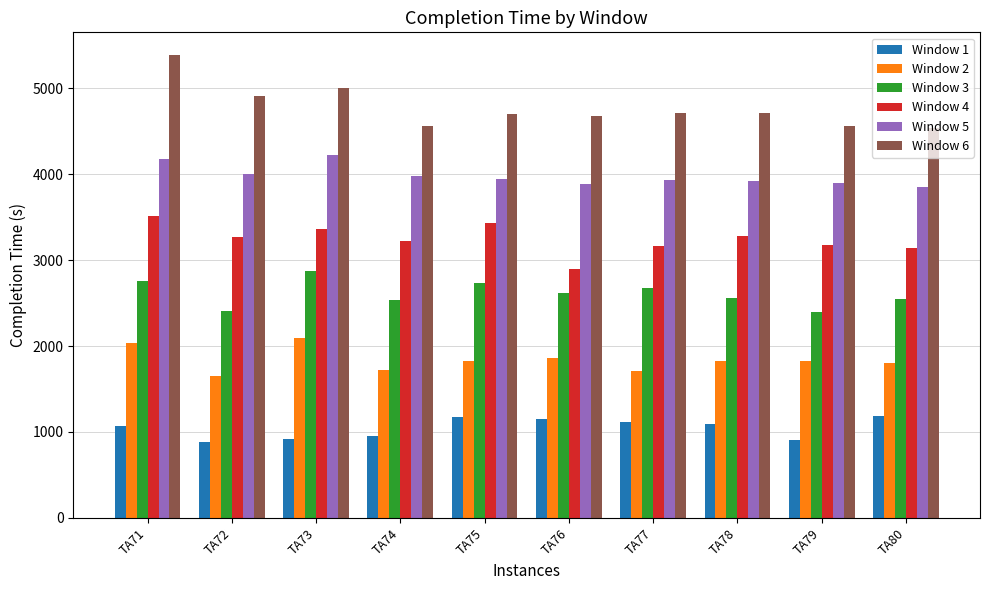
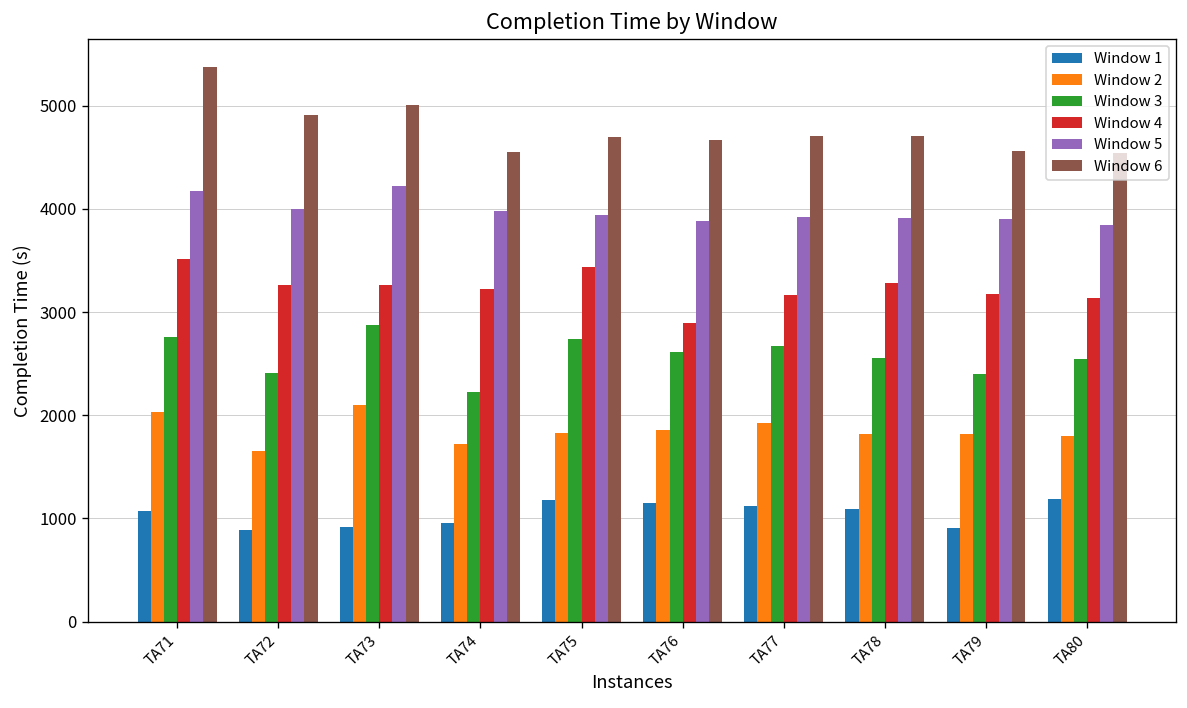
  {
    "Window 1": {
      "TA71": 1100,
      "TA72": 900,
      "TA73": 900,
      "TA74": 1000,
      "TA75": 1200,
      "TA76": 1200,
      "TA77": 1100,
      "TA78": 1100,
      "TA79": 900,
      "TA80": 1200
    },
    "Window 2": {
      "TA71": 2000,
      "TA72": 1700,
      "TA73": 2100,
      "TA74": 1700,
      "TA75": 1800,
      "TA76": 1900,
-     "TA77": 1700,
+     "TA77": 1900,
      "TA78": 1800,
      "TA79": 1800,
      "TA80": 1800
    },
    "Window 3": {
      "TA71": 2800,
      "TA72": 2400,
      "TA73": 2900,
-     "TA74": 2500,
+     "TA74": 2200,
      "TA75": 2700,
      "TA76": 2600,
      "TA77": 2700,
      "TA78": 2600,
      "TA79": 2400,
      "TA80": 2600
    },
    "Window 4": {
      "TA71": 3500,
      "TA72": 3300,
-     "TA73": 3400,
+     "TA73": 3300,
      "TA74": 3200,
      "TA75": 3400,
      "TA76": 2900,
      "TA77": 3200,
      "TA78": 3300,
      "TA79": 3200,
      "TA80": 3100
    },
    "Window 5": {
      "TA71": 4200,
      "TA72": 4000,
      "TA73": 4200,
      "TA74": 4000,
      "TA75": 3900,
      "TA76": 3900,
      "TA77": 3900,
      "TA78": 3900,
      "TA79": 3900,
      "TA80": 3800
    },
    "Window 6": {
      "TA71": 5400,
      "TA72": 4900,
      "TA73": 5000,
      "TA74": 4600,
      "TA75": 4700,
      "TA76": 4700,
      "TA77": 4700,
      "TA78": 4700,
      "TA79": 4600
    }
  }
